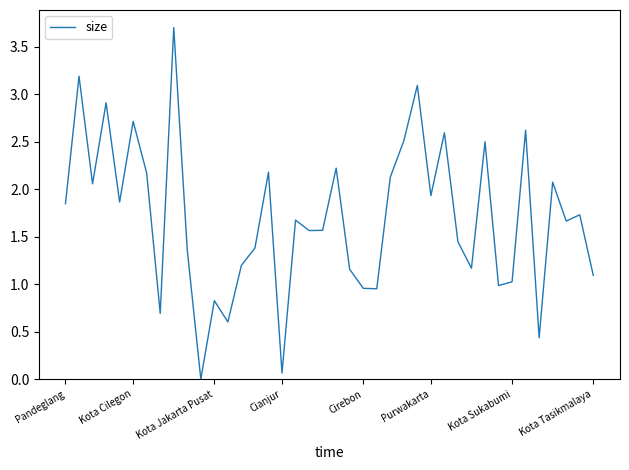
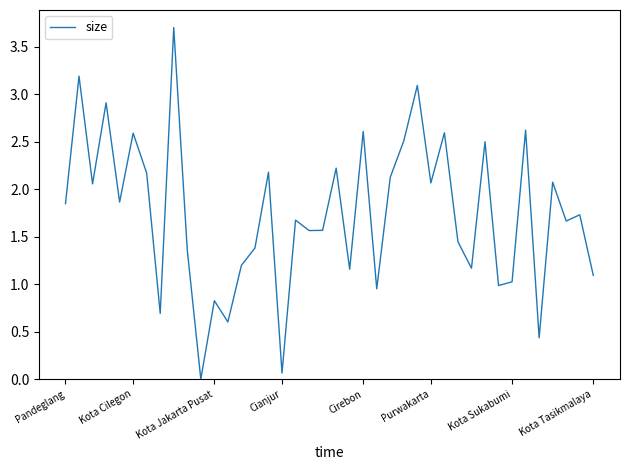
  {
    "Pandeglang": 1.8,
-   "Kota Cilegon": 2.7,
+   "Kota Cilegon": 2.6,
    "Kota Jakarta Pusat": 0.8,
    "Cianjur": 0.1,
-   "Cirebon": 1.0,
-   "Purwakarta": 1.9,
+   "Cirebon": 2.6,
+   "Purwakarta": 2.1,
    "Kota Sukabumi": 1.0,
    "Kota Tasikmalaya": 1.1
  }
